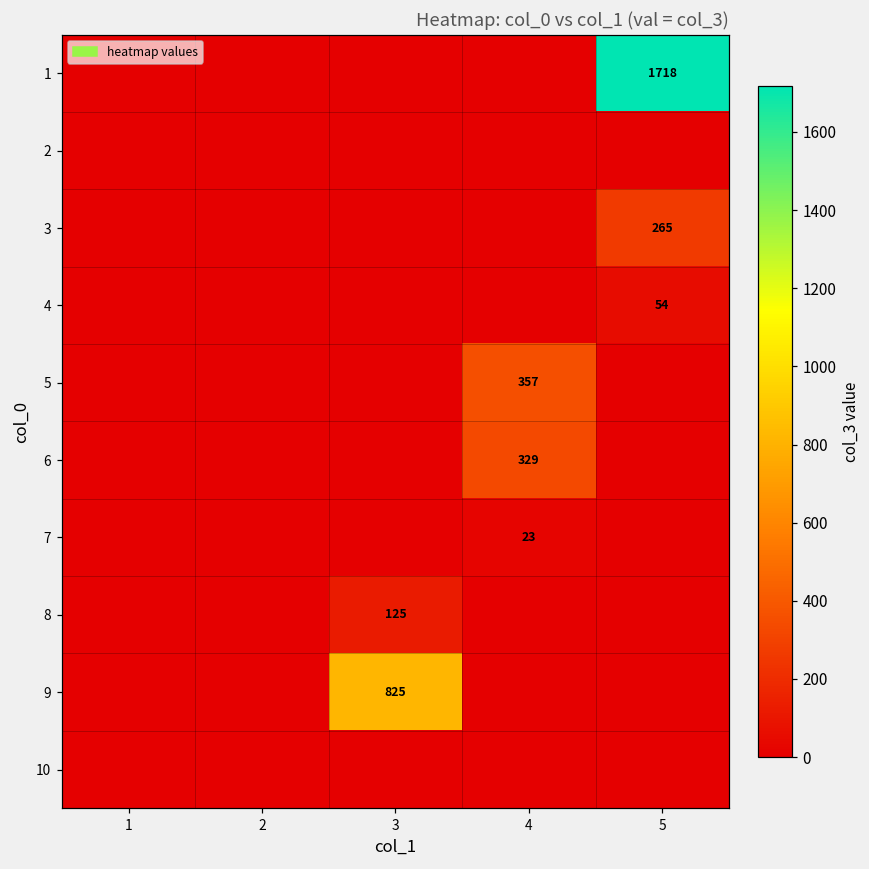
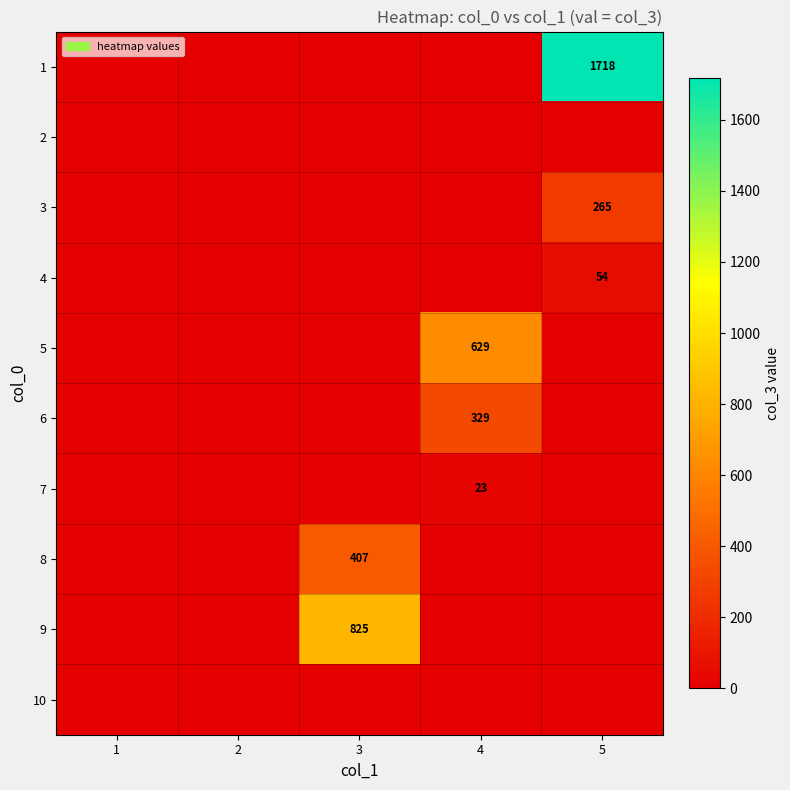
  {
    "1": {
      "5": 1718
    },
    "3": {
      "5": 265
    },
    "4": {
      "5": 54
    },
    "5": {
-     "4": 357
+     "4": 629
    },
    "6": {
      "4": 329
    },
    "7": {
      "4": 23
    },
    "8": {
-     "3": 125
+     "3": 407
    },
    "9": {
      "3": 825
    }
  }
